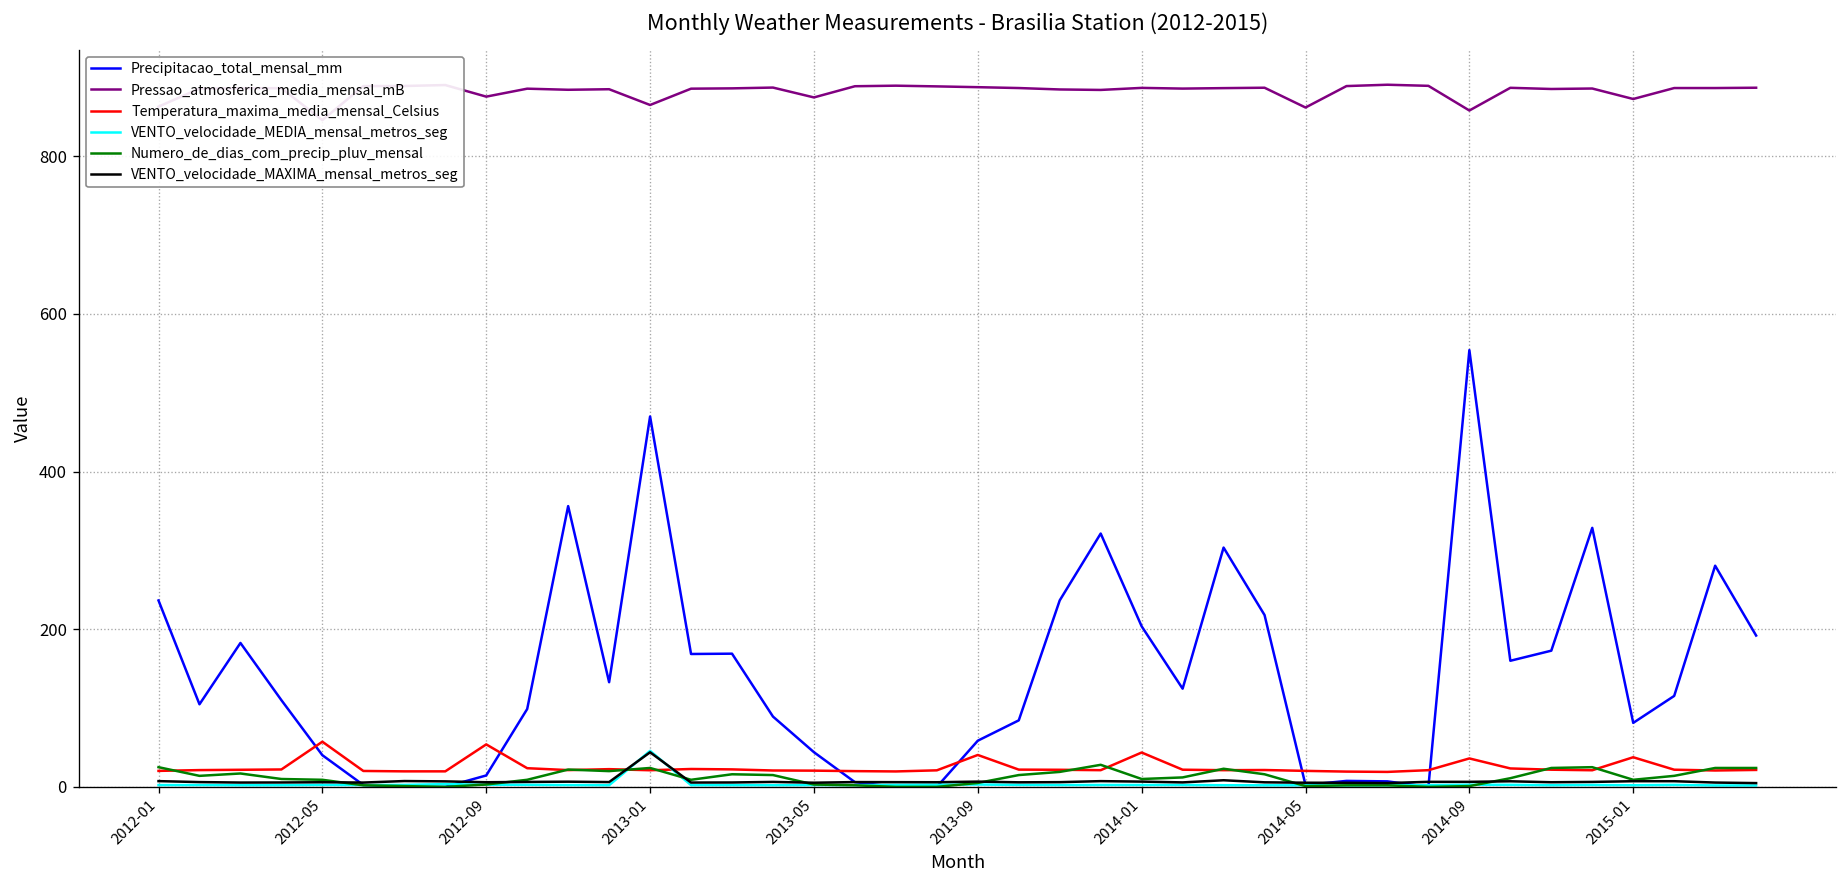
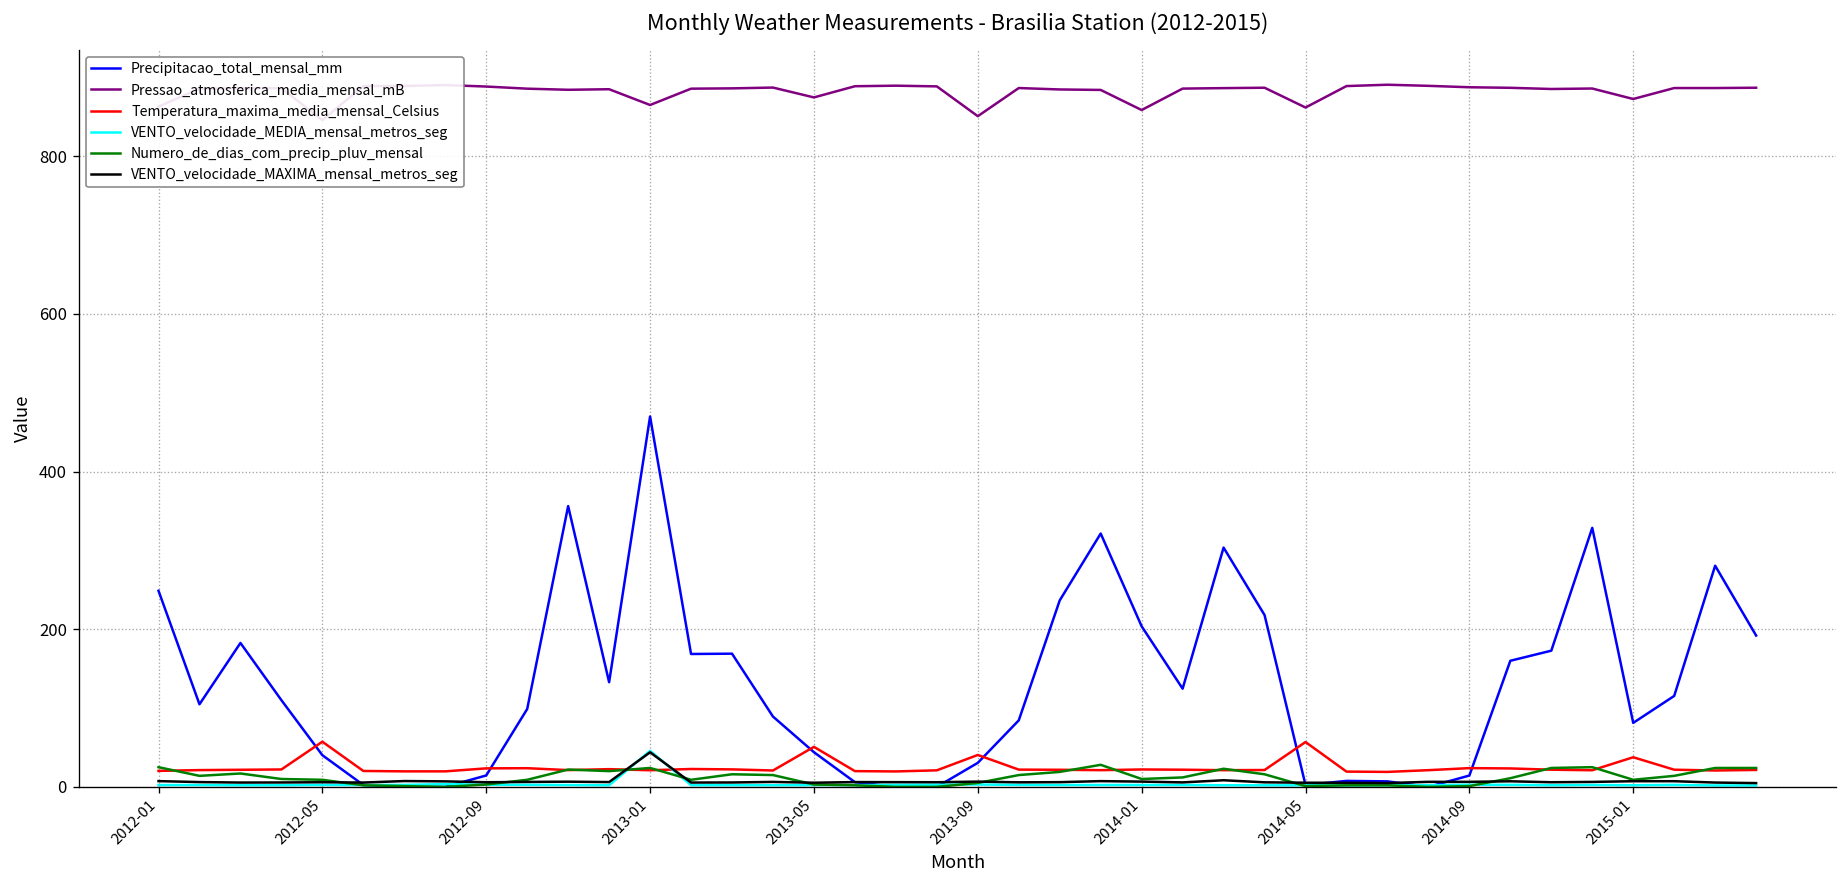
  {
    "Precipitacao_total_mensal_mm": {
-     "2012-01": 240,
+     "2012-01": 250,
      "2012-05": 40,
      "2012-09": 10,
      "2013-01": 470,
      "2013-05": 40,
-     "2013-09": 60,
+     "2013-09": 30,
      "2014-01": 200,
-     "2014-09": 550,
+     "2014-09": 10,
      "2015-01": 80
    },
    "Pressao_atmosferica_media_mensal_mB": {
-     "2012-09": 880,
+     "2012-09": 890,
      "2013-01": 870,
      "2013-05": 870,
-     "2013-09": 890,
-     "2014-01": 890,
+     "2013-09": 850,
+     "2014-01": 860,
      "2014-05": 860,
-     "2014-09": 860,
+     "2014-09": 890,
      "2015-01": 870
    },
    "Temperatura_maxima_media_mensal_Celsius": {
      "2012-01": 20,
      "2012-05": 60,
-     "2012-09": 50,
-     "2013-05": 20,
+     "2012-09": 20,
+     "2013-05": 50,
      "2013-09": 40,
-     "2014-01": 40,
-     "2014-05": 20,
-     "2014-09": 40,
+     "2014-01": 20,
+     "2014-05": 60,
+     "2014-09": 20,
      "2015-01": 40
    },
    "VENTO_velocidade_MEDIA_mensal_metros_seg": {
      "2012-01": 0,
      "2014-01": 0,
      "2015-01": 0
    },
    "Numero_de_dias_com_precip_pluv_mensal": {
      "2012-01": 30
    },
    "VENTO_velocidade_MAXIMA_mensal_metros_seg": {
      "2012-01": 10
    }
  }
